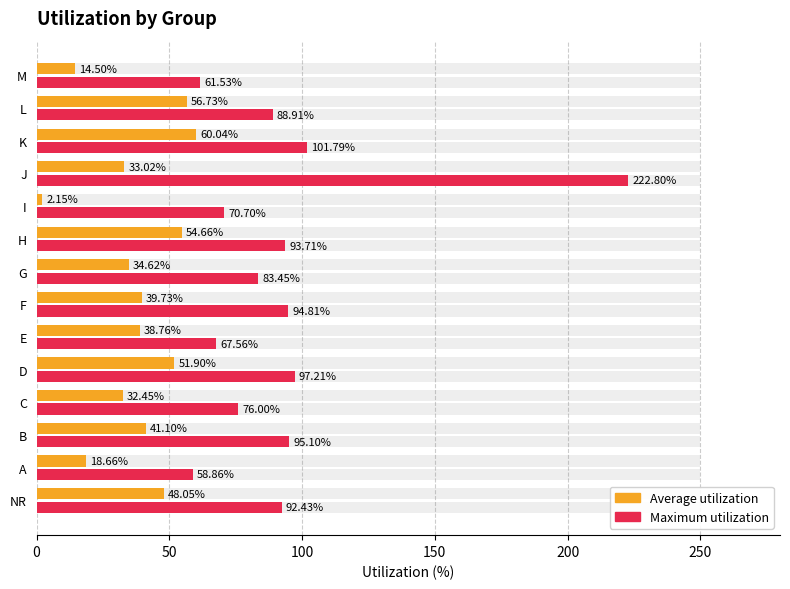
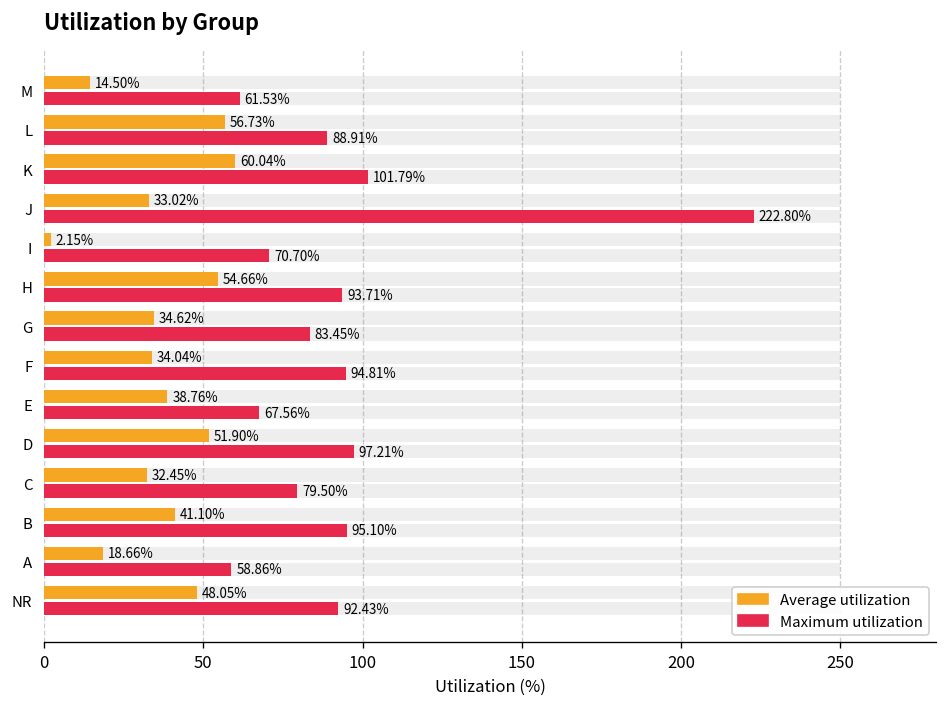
  {
    "Average utilization": {
-     "F": "39.73%"
+     "F": "34.04%"
    },
    "Maximum utilization": {
-     "C": "76.00%"
+     "C": "79.50%"
    }
  }
